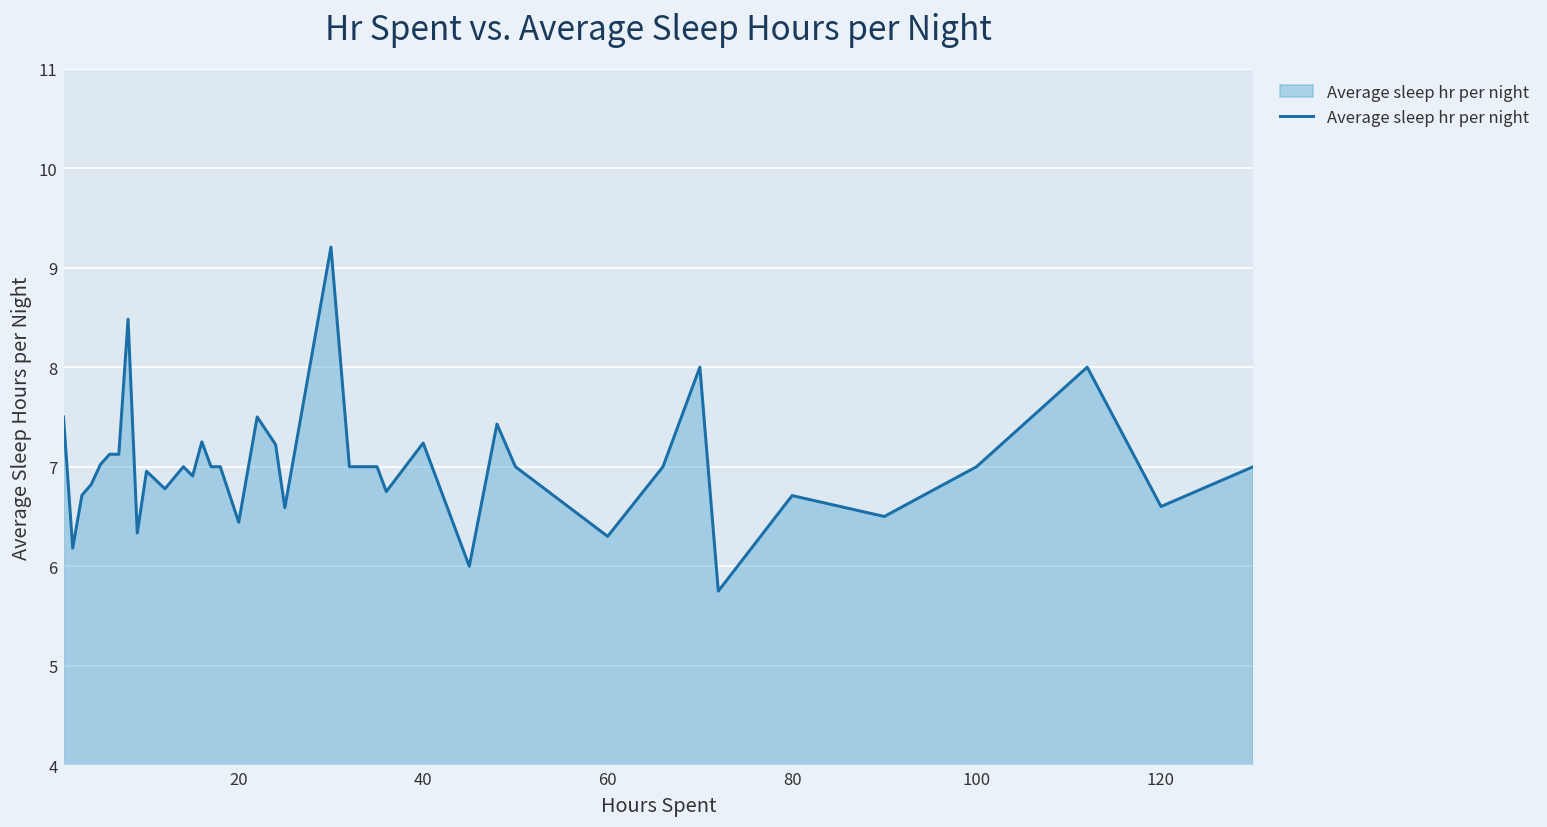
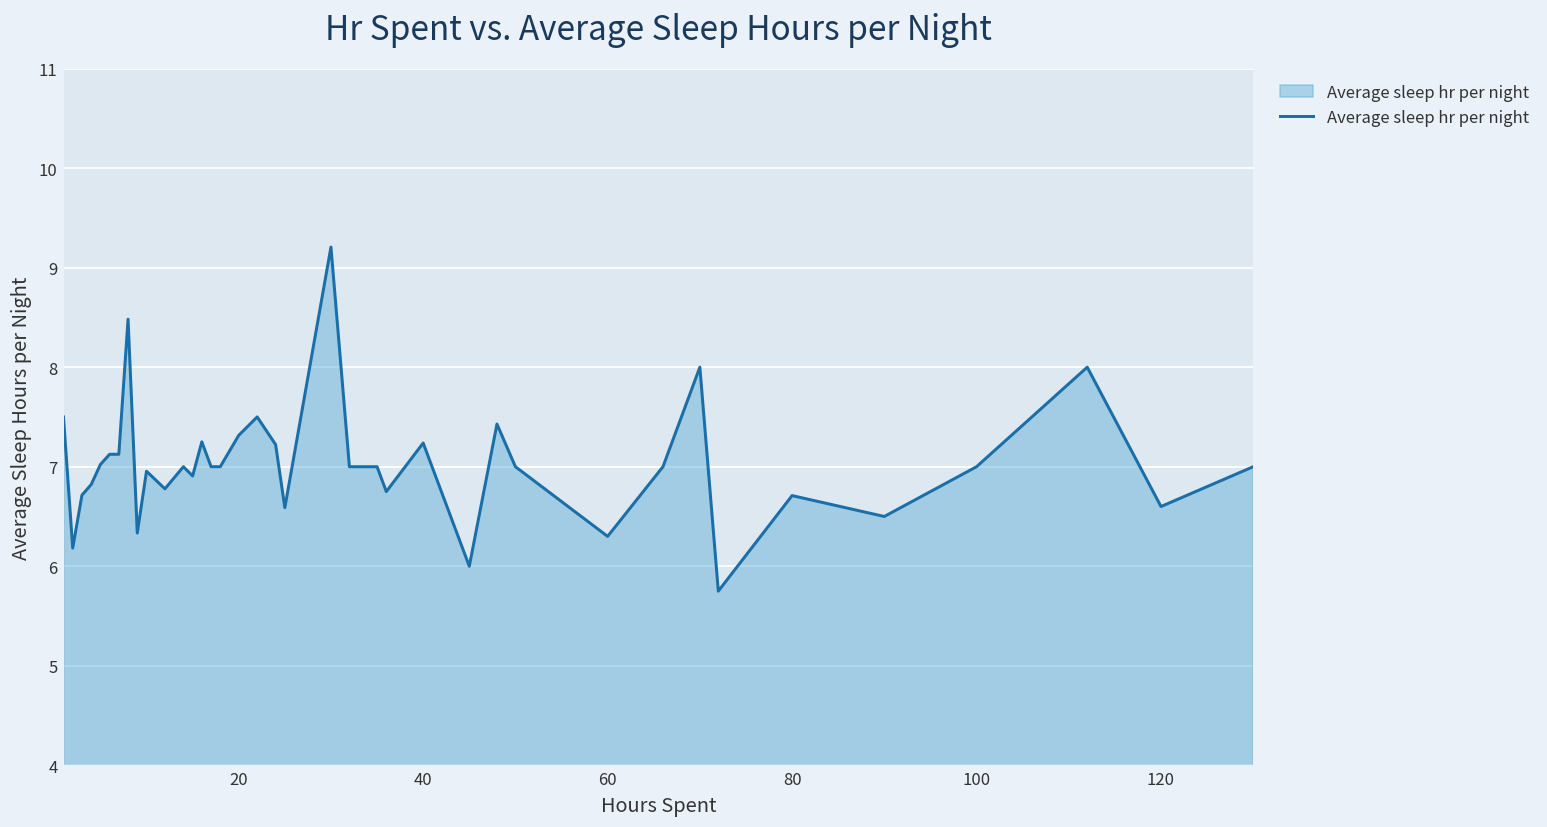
  {
-   "20": 6.4,
+   "20": 7.3,
    "40": 7.2,
    "60": 6.3,
    "80": 6.7,
    "100": 7.0,
    "120": 6.6
  }
